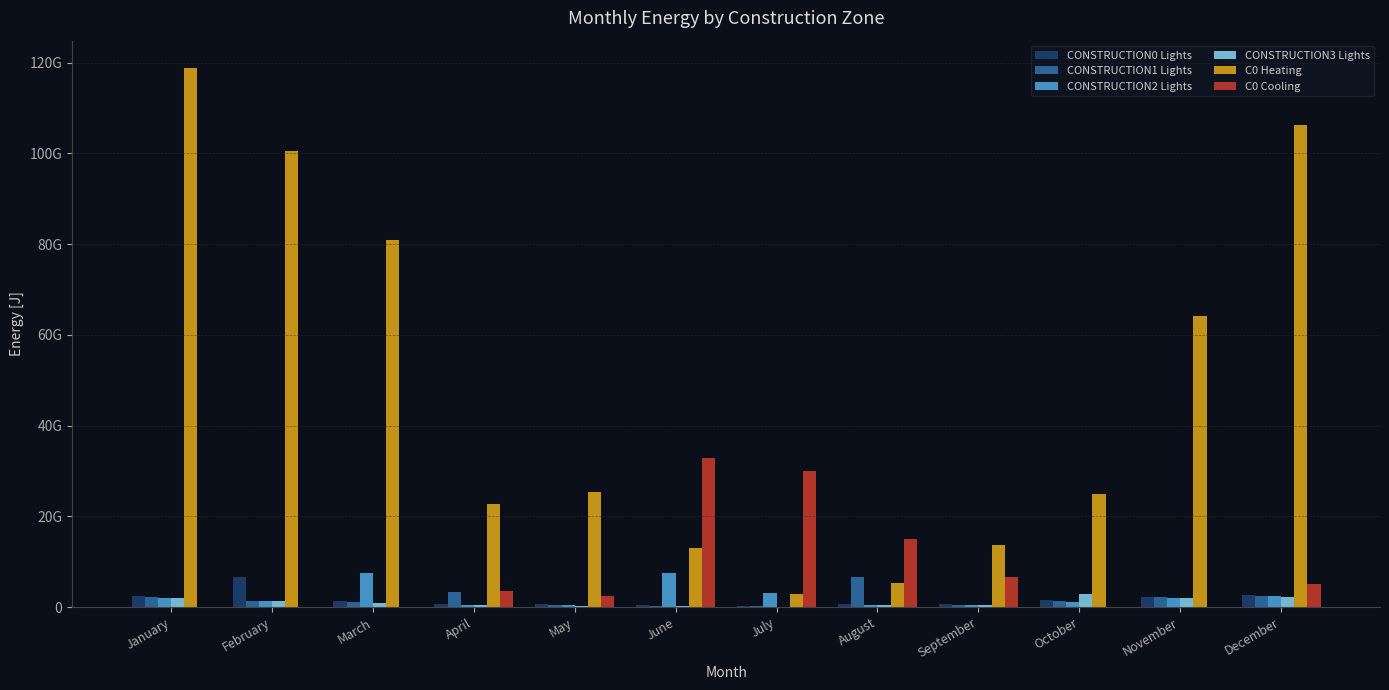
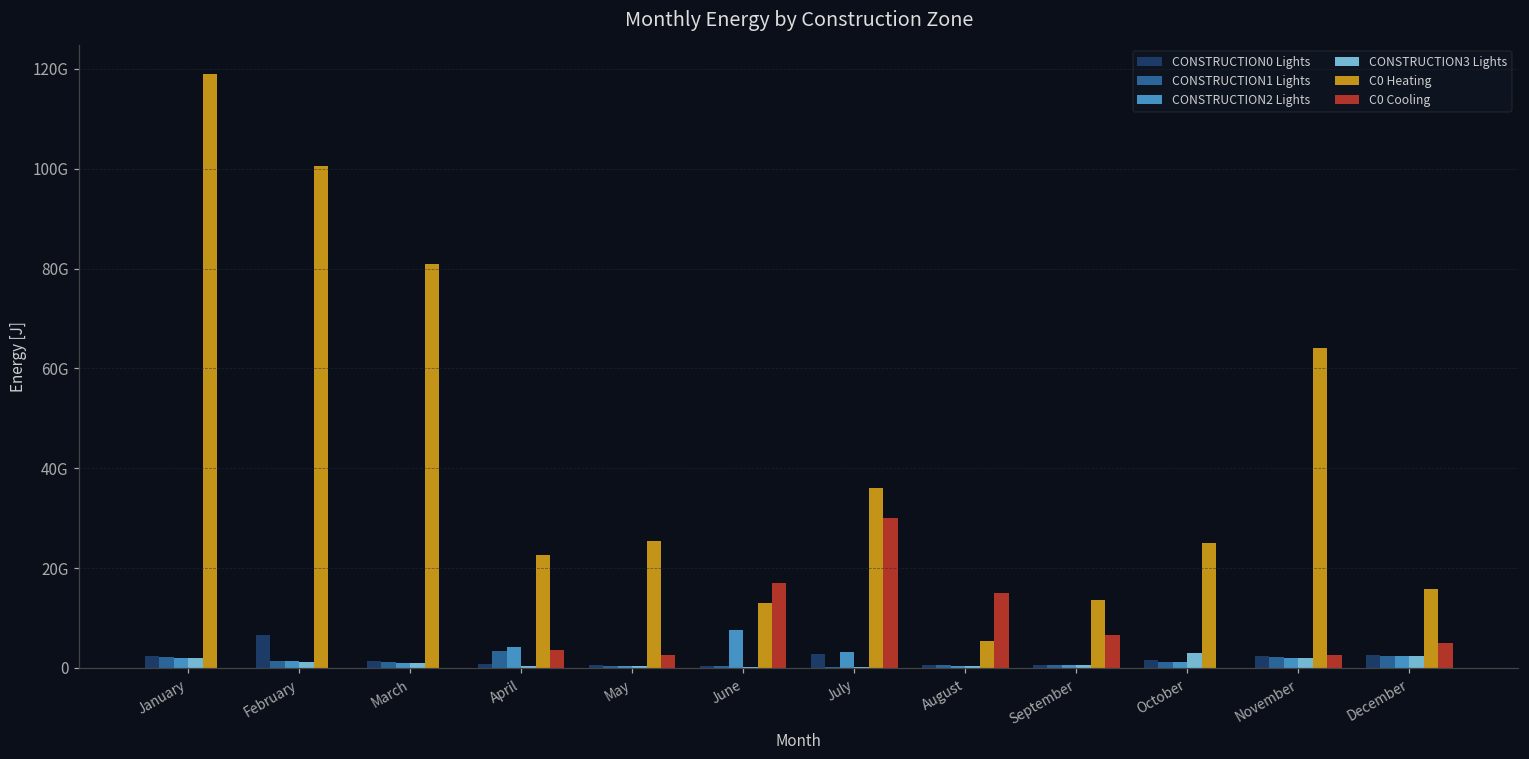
  {
    "CONSTRUCTION0 Lights": {
      "January": 2000000000,
      "February": 7000000000,
      "March": 1000000000,
      "April": 1000000000,
      "May": 1000000000,
-     "July": 0,
+     "July": 3000000000,
      "August": 1000000000,
      "September": 1000000000,
      "October": 1000000000,
      "November": 2000000000,
      "December": 3000000000
    },
    "CONSTRUCTION1 Lights": {
      "January": 2000000000,
      "February": 1000000000,
      "March": 1000000000,
      "April": 3000000000,
-     "August": 7000000000,
+     "August": 1000000000,
      "September": 1000000000,
      "October": 1000000000,
      "November": 2000000000,
      "December": 2000000000
    },
    "CONSTRUCTION2 Lights": {
      "January": 2000000000,
      "February": 1000000000,
-     "March": 8000000000,
-     "April": 1000000000,
+     "March": 1000000000,
+     "April": 4000000000,
      "June": 8000000000,
      "July": 3000000000,
      "October": 1000000000,
      "November": 2000000000,
      "December": 2000000000
    },
    "CONSTRUCTION3 Lights": {
      "January": 2000000000,
      "February": 1000000000,
      "March": 1000000000,
      "October": 3000000000,
      "November": 2000000000,
      "December": 2000000000
    },
    "C0 Heating": {
      "January": 119000000000,
      "February": 101000000000,
      "March": 81000000000,
      "April": 23000000000,
      "May": 25000000000,
      "June": 13000000000,
-     "July": 3000000000,
+     "July": 36000000000,
      "August": 5000000000,
      "September": 14000000000,
      "October": 25000000000,
      "November": 64000000000,
-     "December": 106000000000
+     "December": 16000000000
    },
    "C0 Cooling": {
      "April": 4000000000,
      "May": 3000000000,
-     "June": 33000000000,
+     "June": 17000000000,
      "July": 30000000000,
      "August": 15000000000,
      "September": 7000000000,
-     "November": 0,
+     "November": 3000000000,
      "December": 5000000000
    }
  }
